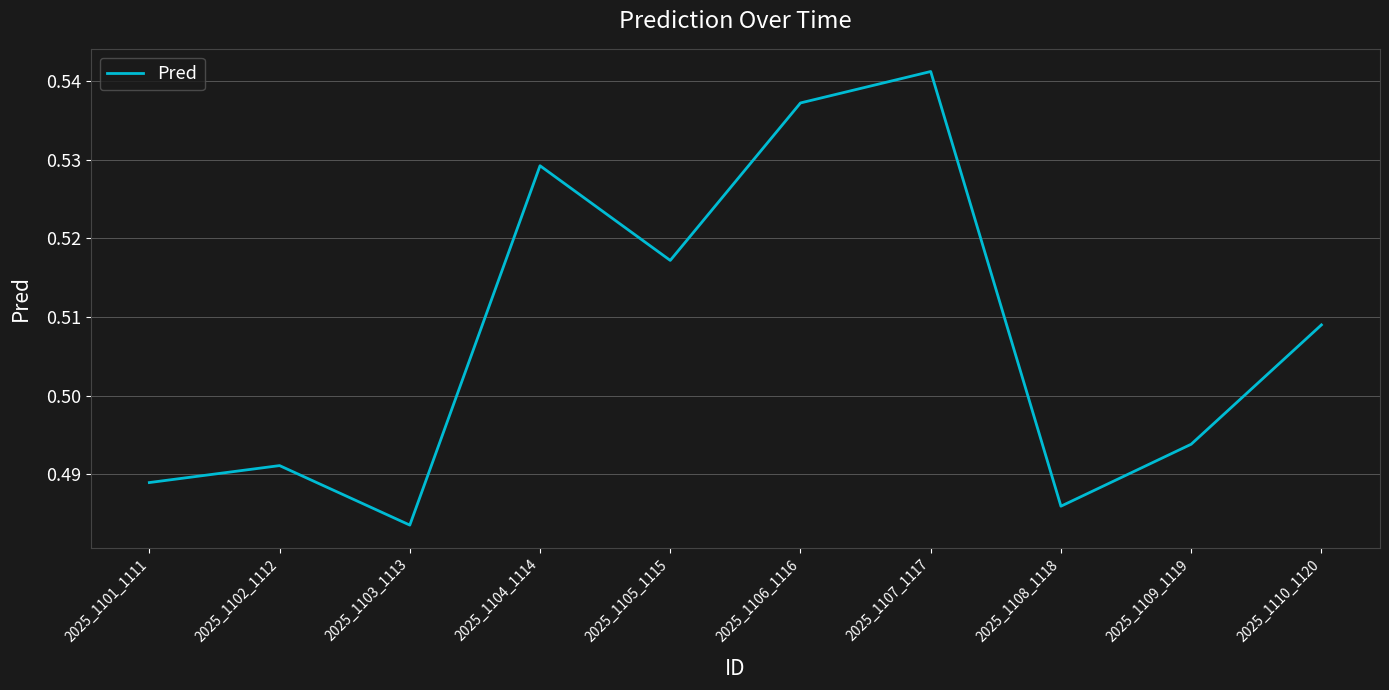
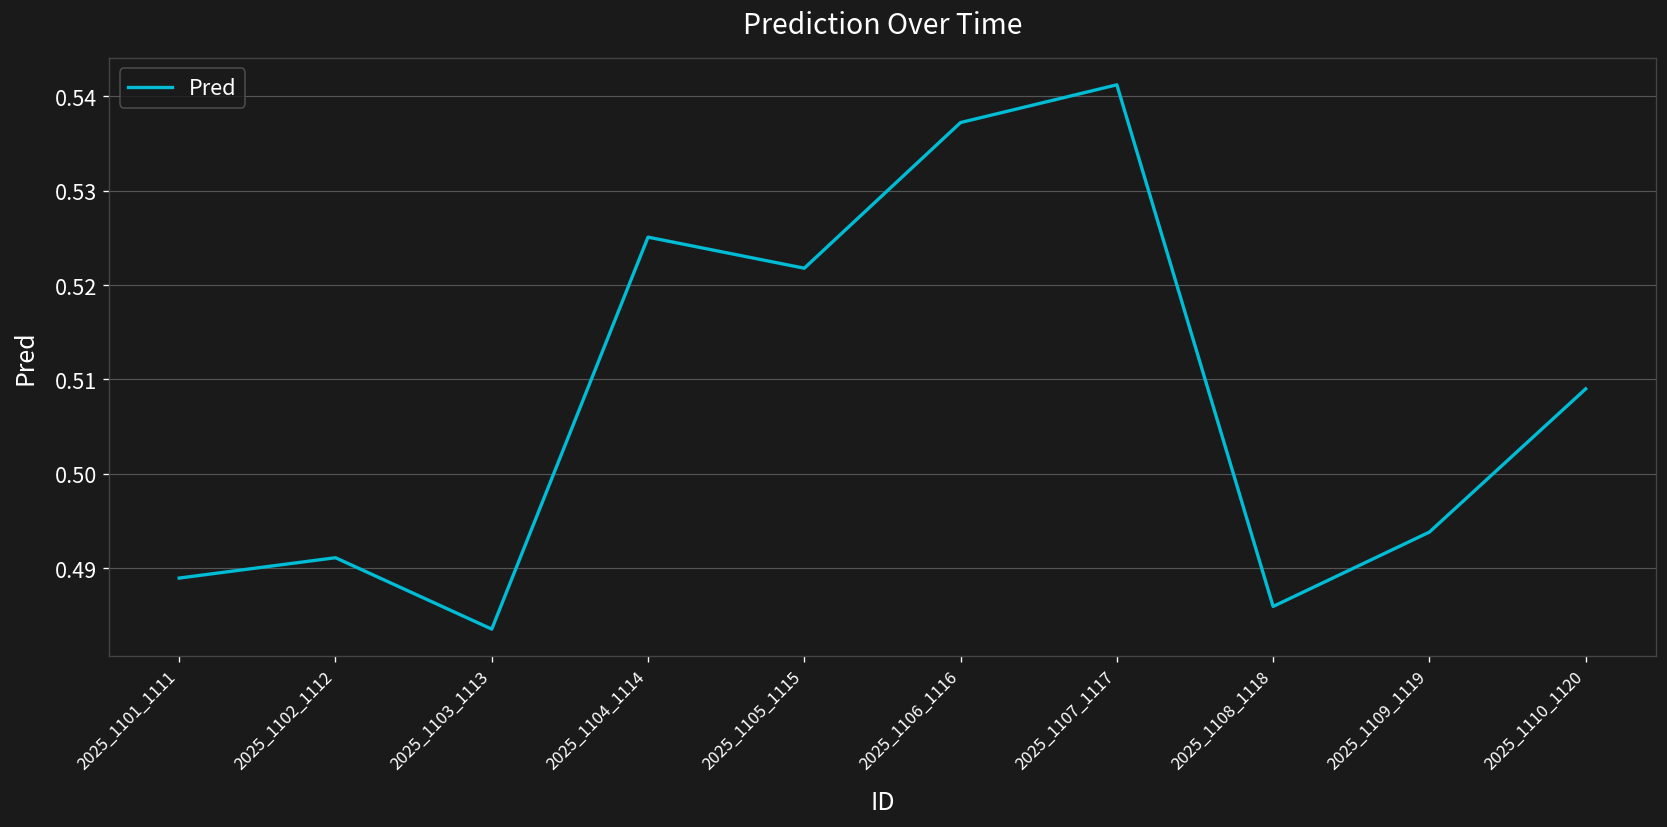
  {
    "2025_1101_1111": 0.489,
    "2025_1102_1112": 0.491,
    "2025_1103_1113": 0.484,
-   "2025_1104_1114": 0.529,
-   "2025_1105_1115": 0.517,
+   "2025_1104_1114": 0.525,
+   "2025_1105_1115": 0.522,
    "2025_1106_1116": 0.537,
    "2025_1107_1117": 0.541,
    "2025_1108_1118": 0.486,
    "2025_1109_1119": 0.494,
    "2025_1110_1120": 0.509
  }
